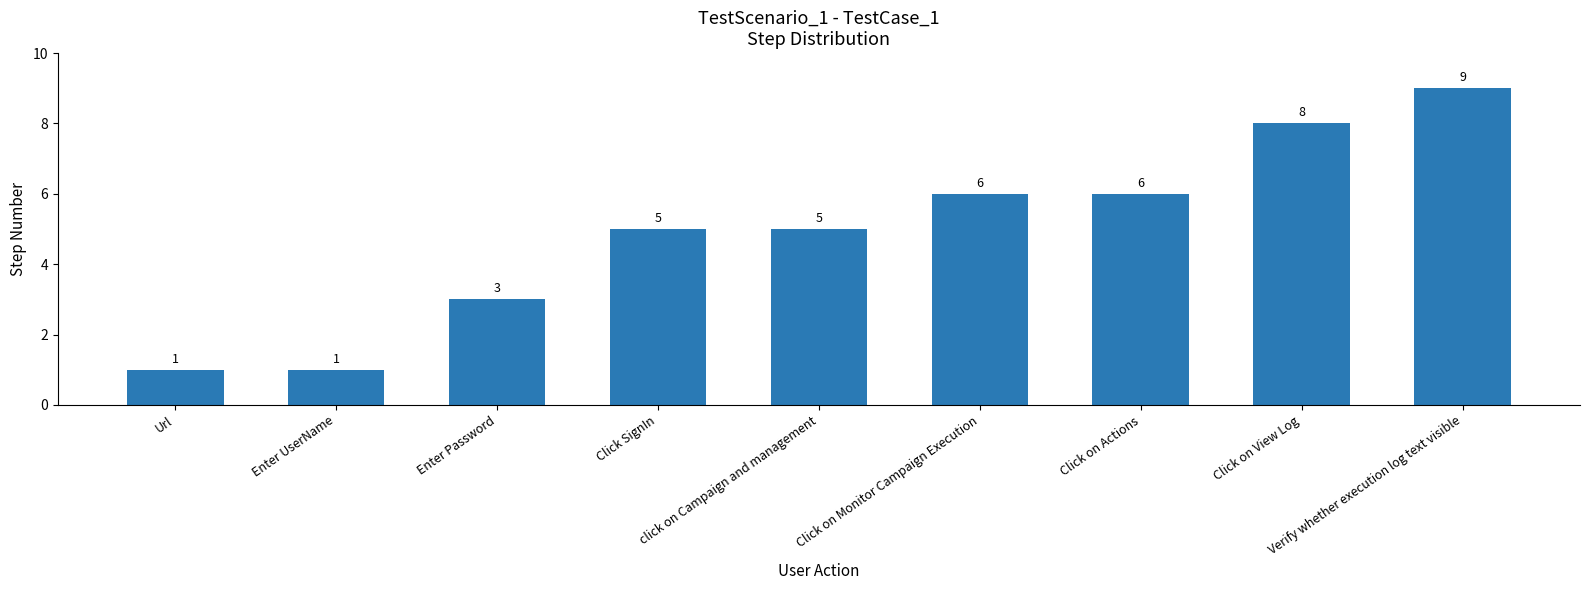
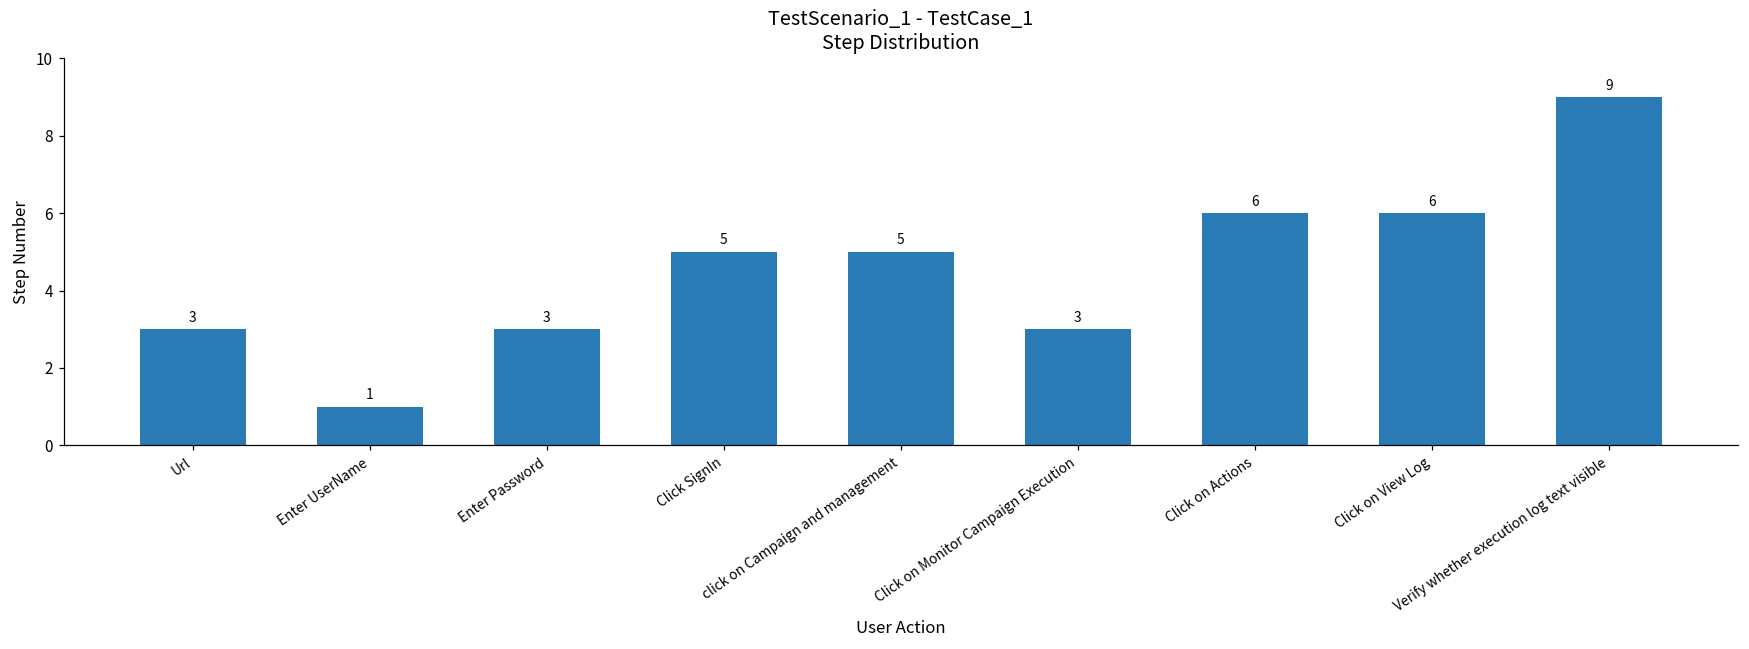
  {
-   "Url": 1,
+   "Url": 3,
    "Enter UserName": 1,
    "Enter Password": 3,
    "Click SignIn": 5,
    "click on Campaign and management": 5,
-   "Click on Monitor Campaign Execution": 6,
+   "Click on Monitor Campaign Execution": 3,
    "Click on Actions": 6,
-   "Click on View Log": 8,
+   "Click on View Log": 6,
    "Verify whether execution log text visible": 9
  }
